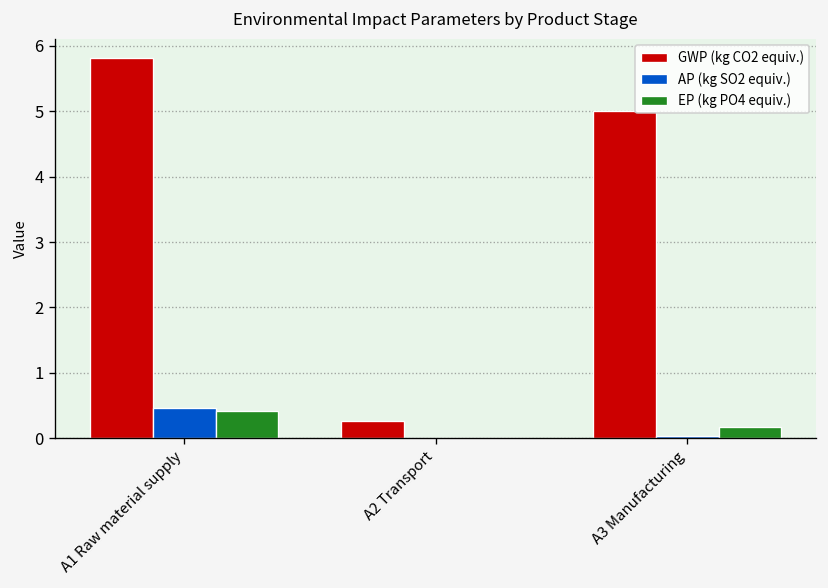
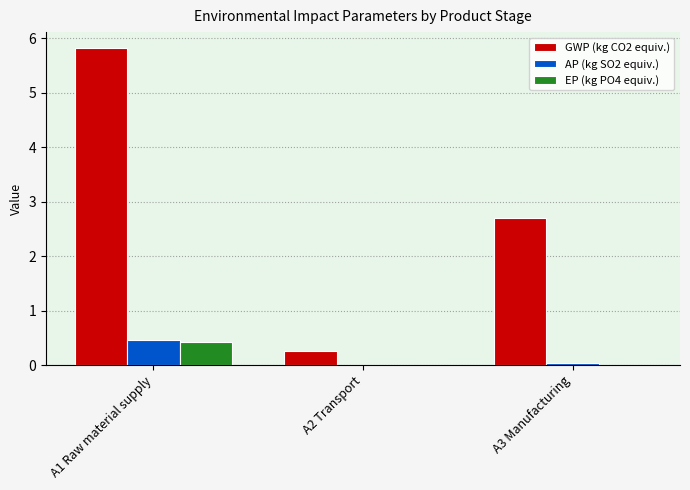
  {
    "GWP (kg CO2 equiv.)": {
      "A1 Raw material supply": 5.8,
      "A2 Transport": 0.3,
-     "A3 Manufacturing": 5.0
+     "A3 Manufacturing": 2.7
    },
    "AP (kg SO2 equiv.)": {
      "A1 Raw material supply": 0.5
    },
    "EP (kg PO4 equiv.)": {
      "A1 Raw material supply": 0.4,
-     "A3 Manufacturing": 0.2
+     "A3 Manufacturing": 0.0
    }
  }
